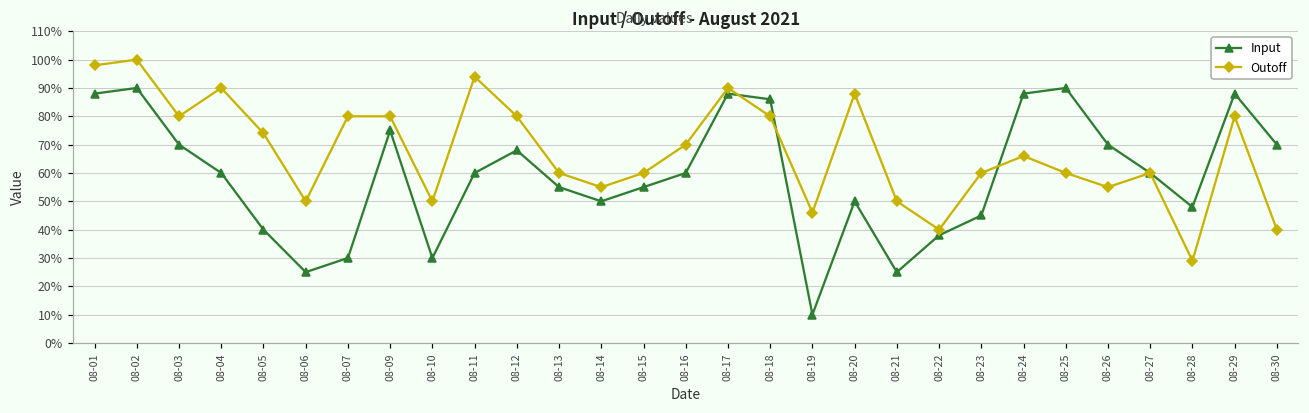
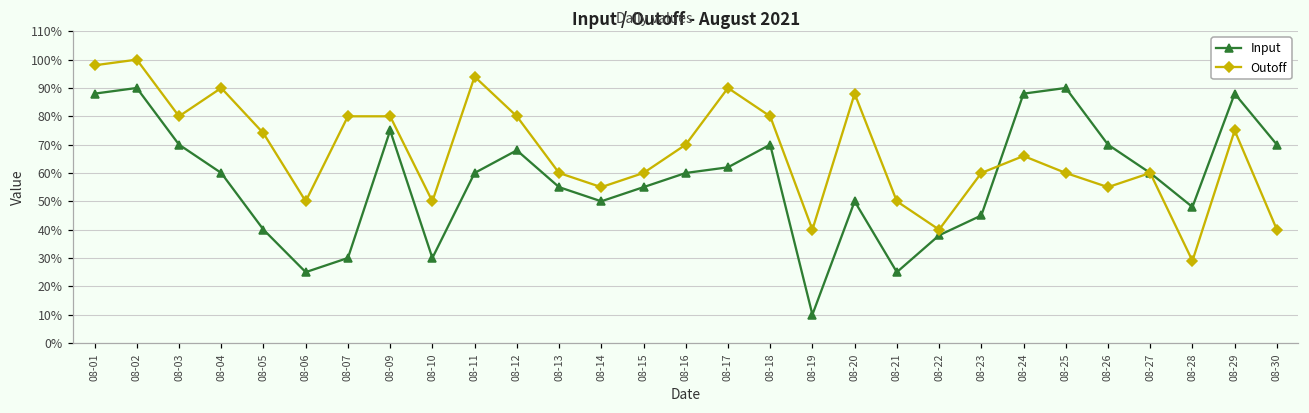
  {
    "Input": {
      "08-01": "88%",
      "08-02": "90%",
      "08-03": "70%",
      "08-04": "60%",
      "08-05": "40%",
      "08-06": "25%",
      "08-07": "30%",
      "08-09": "75%",
      "08-10": "30%",
      "08-11": "60%",
      "08-12": "68%",
      "08-13": "55%",
      "08-14": "50%",
      "08-15": "55%",
      "08-16": "60%",
-     "08-17": "88%",
-     "08-18": "86%",
+     "08-17": "62%",
+     "08-18": "70%",
      "08-19": "10%",
      "08-20": "50%",
      "08-21": "25%",
      "08-22": "38%",
      "08-23": "45%",
      "08-24": "88%",
      "08-25": "90%",
      "08-26": "70%",
      "08-28": "48%",
      "08-29": "88%",
      "08-30": "70%"
    },
    "Outoff": {
      "08-01": "98%",
      "08-02": "100%",
      "08-03": "80%",
      "08-04": "90%",
      "08-05": "74%",
      "08-06": "50%",
      "08-07": "80%",
      "08-09": "80%",
      "08-10": "50%",
      "08-11": "94%",
      "08-12": "80%",
      "08-13": "60%",
      "08-14": "55%",
      "08-15": "60%",
      "08-16": "70%",
      "08-17": "90%",
      "08-18": "80%",
-     "08-19": "46%",
+     "08-19": "40%",
      "08-20": "88%",
      "08-21": "50%",
      "08-22": "40%",
      "08-23": "60%",
      "08-24": "66%",
      "08-25": "60%",
      "08-26": "55%",
      "08-28": "29%",
-     "08-29": "80%",
+     "08-29": "75%",
      "08-30": "40%"
    }
  }
